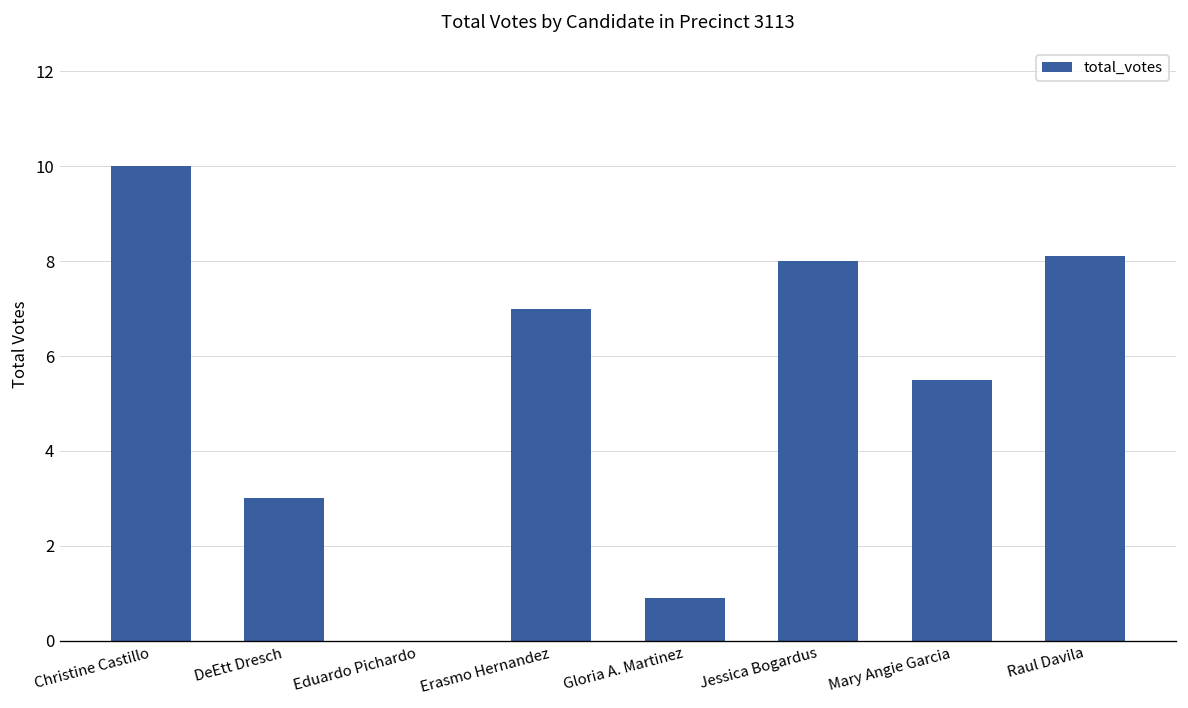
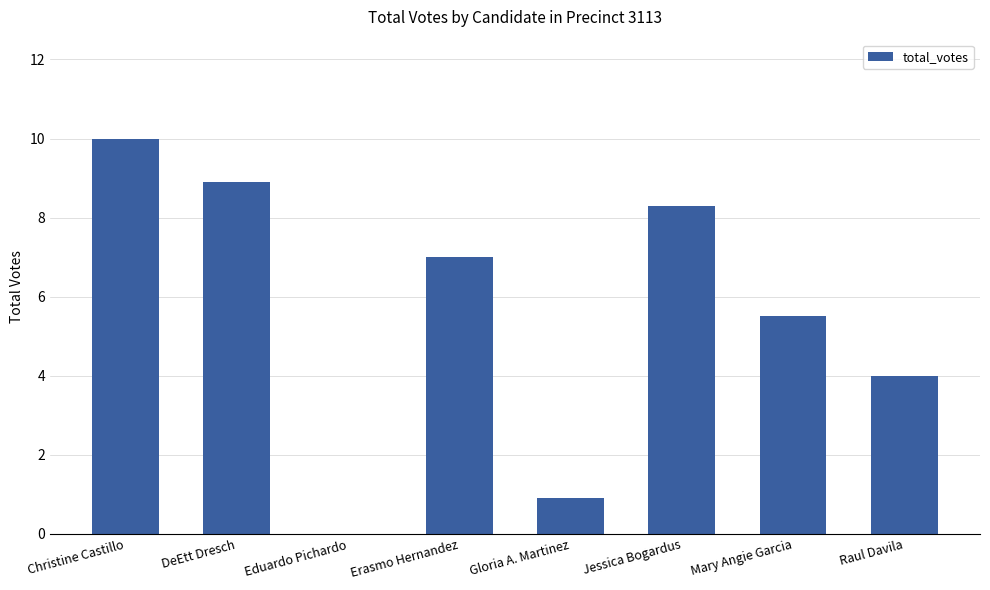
  {
    "Christine Castillo": 10.0,
-   "DeEtt Dresch": 3.0,
+   "DeEtt Dresch": 8.9,
    "Eduardo Pichardo": 0.0,
    "Erasmo Hernandez": 7.0,
    "Gloria A. Martinez": 0.9,
-   "Jessica Bogardus": 8.0,
+   "Jessica Bogardus": 8.3,
    "Mary Angie Garcia": 5.5,
-   "Raul Davila": 8.1
+   "Raul Davila": 4.0
  }
